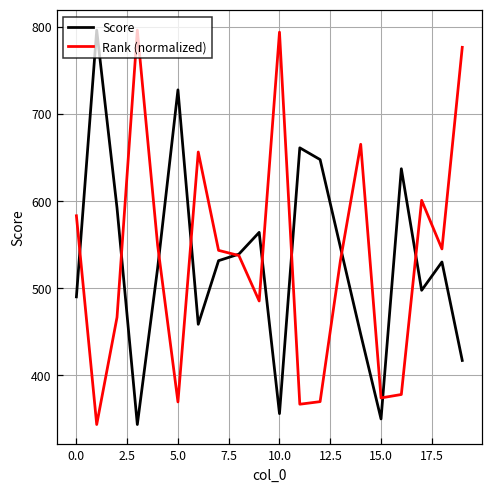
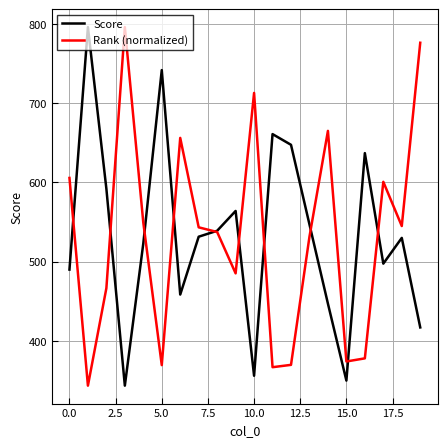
  {
    "Score": {
      "0.0": 490,
-     "5.0": 730,
+     "5.0": 740,
      "10.0": 360,
      "15.0": 350
    },
    "Rank (normalized)": {
-     "0.0": 580,
+     "0.0": 610,
      "5.0": 370,
-     "10.0": 790,
+     "10.0": 710,
      "15.0": 370
    }
  }
